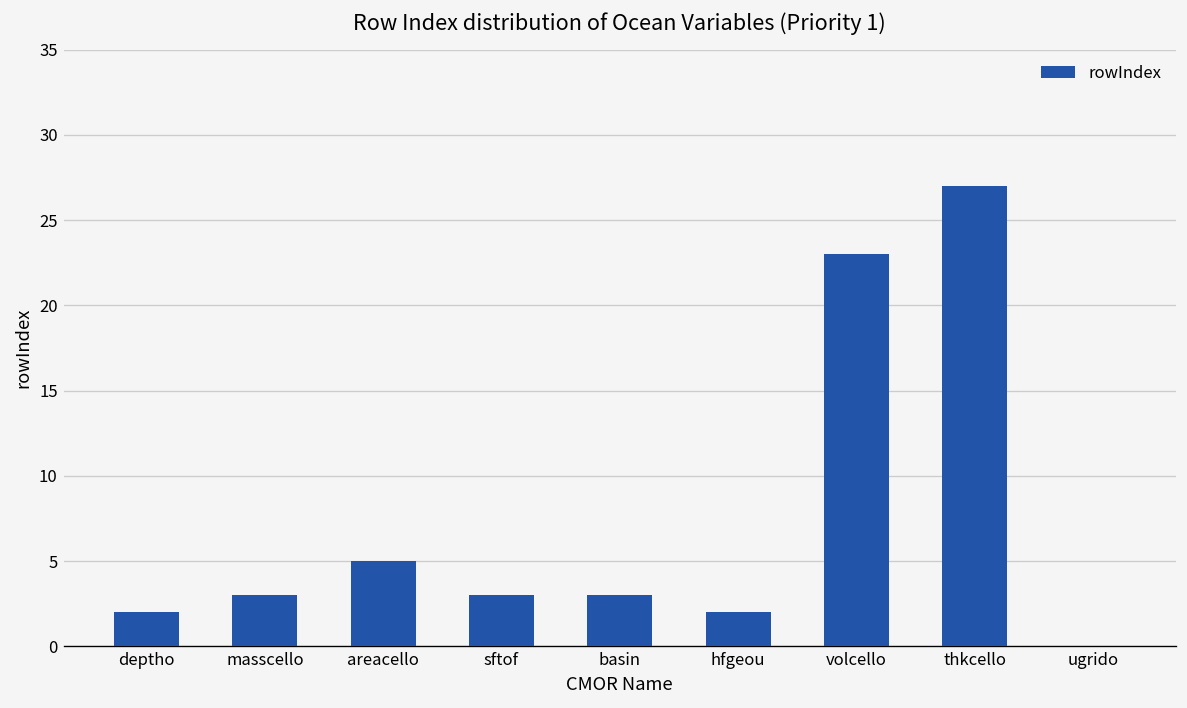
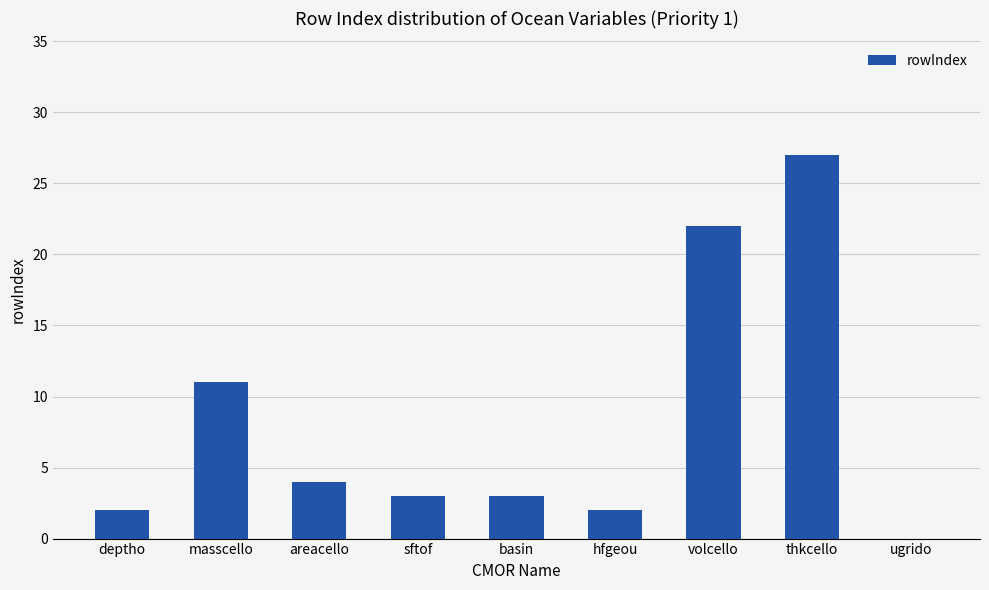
  {
    "deptho": 2,
-   "masscello": 3,
-   "areacello": 5,
+   "masscello": 11,
+   "areacello": 4,
    "sftof": 3,
    "basin": 3,
    "hfgeou": 2,
-   "volcello": 23,
+   "volcello": 22,
    "thkcello": 27,
    "ugrido": 0
  }
